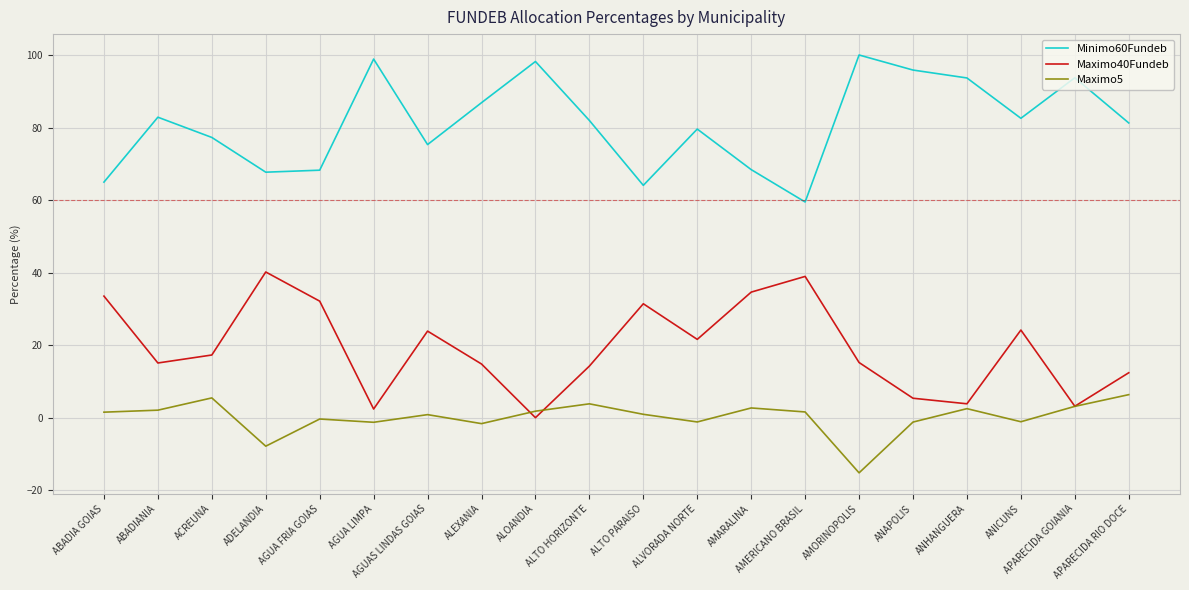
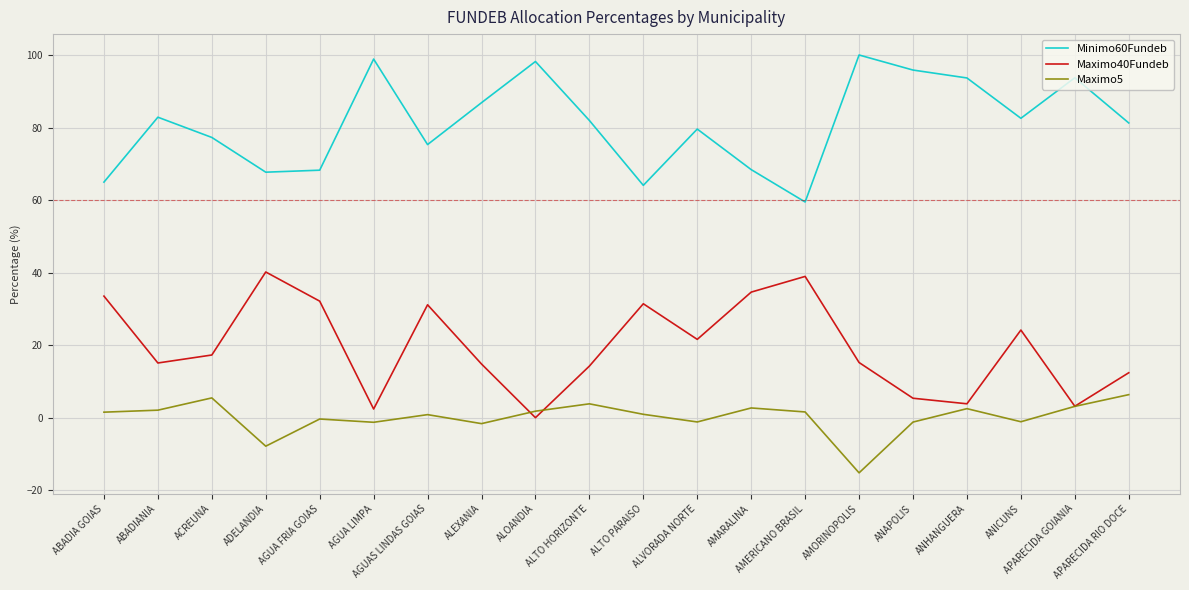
  {
    "Minimo60Fundeb": {
      "ABADIA GOIAS": 65,
      "ABADIANIA": 83,
      "ACREUNA": 77,
      "ADELANDIA": 68,
      "AGUA FRIA GOIAS": 68,
      "AGUA LIMPA": 99,
      "AGUAS LINDAS GOIAS": 75,
      "ALEXANIA": 87,
      "ALOANDIA": 98,
      "ALTO HORIZONTE": 82,
      "ALTO PARAISO": 64,
      "ALVORADA NORTE": 80,
      "AMARALINA": 68,
      "AMERICANO BRASIL": 59,
      "AMORINOPOLIS": 100,
      "ANAPOLIS": 96,
      "ANHANGUERA": 94,
      "ANICUNS": 83,
      "APARECIDA RIO DOCE": 81
    },
    "Maximo40Fundeb": {
      "ABADIA GOIAS": 34,
      "ABADIANIA": 15,
      "ACREUNA": 17,
      "ADELANDIA": 40,
      "AGUA FRIA GOIAS": 32,
      "AGUA LIMPA": 2,
-     "AGUAS LINDAS GOIAS": 24,
+     "AGUAS LINDAS GOIAS": 31,
      "ALEXANIA": 15,
      "ALOANDIA": 0,
      "ALTO HORIZONTE": 14,
      "ALTO PARAISO": 31,
      "ALVORADA NORTE": 22,
      "AMARALINA": 35,
      "AMERICANO BRASIL": 39,
      "AMORINOPOLIS": 15,
      "ANAPOLIS": 5,
      "ANHANGUERA": 4,
      "ANICUNS": 24,
      "APARECIDA RIO DOCE": 12
    },
    "Maximo5": {
      "ABADIA GOIAS": 2,
      "ABADIANIA": 2,
      "ACREUNA": 5,
      "ADELANDIA": -8,
      "AGUA FRIA GOIAS": 0,
      "AGUA LIMPA": -1,
      "AGUAS LINDAS GOIAS": 1,
      "ALEXANIA": -2,
      "ALOANDIA": 2,
      "ALTO HORIZONTE": 4,
      "ALTO PARAISO": 1,
      "ALVORADA NORTE": -1,
      "AMARALINA": 3,
      "AMERICANO BRASIL": 2,
      "AMORINOPOLIS": -15,
      "ANAPOLIS": -1,
      "ANHANGUERA": 2,
      "ANICUNS": -1,
      "APARECIDA RIO DOCE": 6
    }
  }
